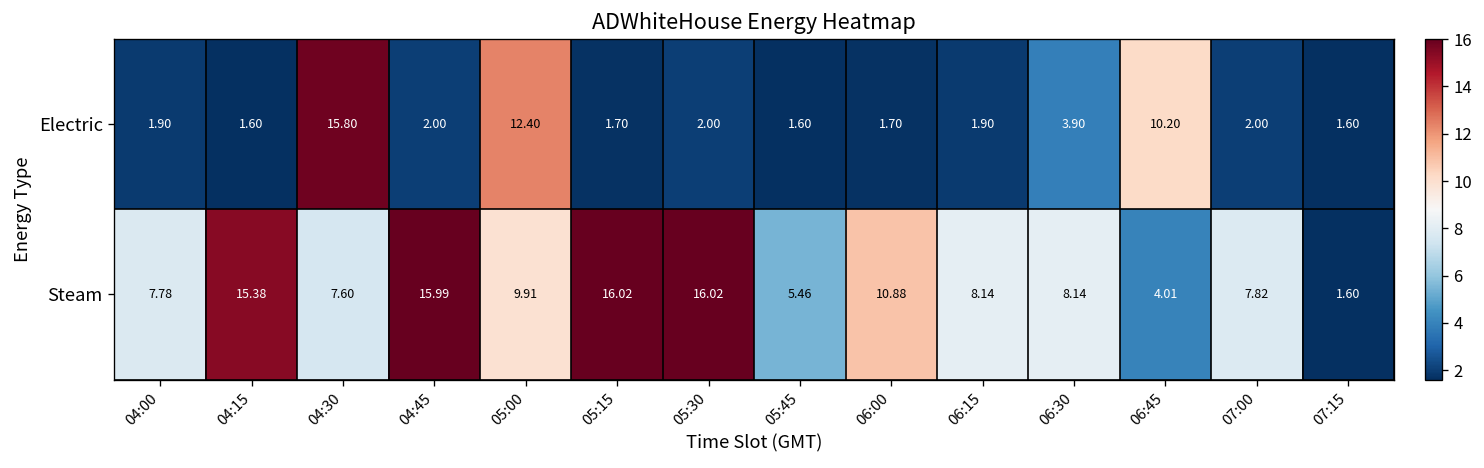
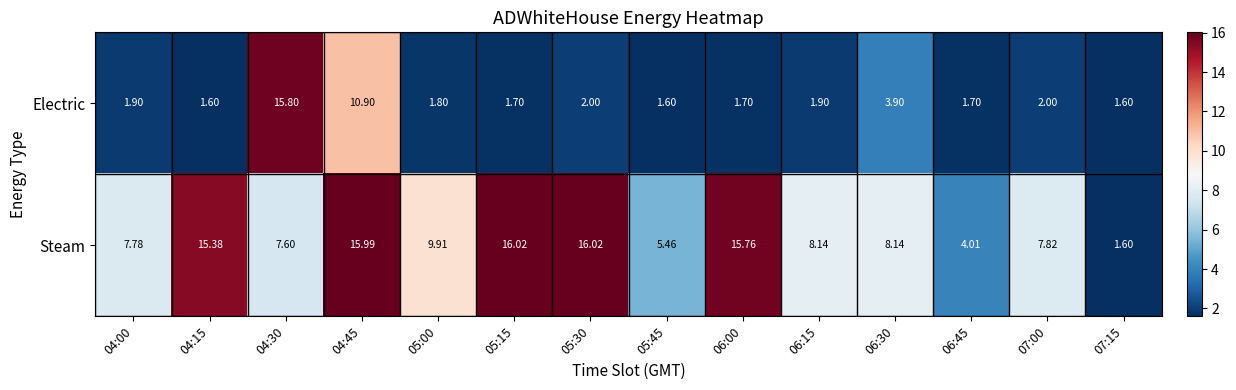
  {
    "Electric": {
      "04:00": 1.90,
      "04:15": 1.60,
      "04:30": 15.80,
-     "04:45": 2.00,
-     "05:00": 12.40,
+     "04:45": 10.90,
+     "05:00": 1.80,
      "05:15": 1.70,
      "05:30": 2.00,
      "05:45": 1.60,
      "06:00": 1.70,
      "06:15": 1.90,
      "06:30": 3.90,
-     "06:45": 10.20,
+     "06:45": 1.70,
      "07:00": 2.00,
      "07:15": 1.60
    },
    "Steam": {
      "04:00": 7.78,
      "04:15": 15.38,
      "04:30": 7.60,
      "04:45": 15.99,
      "05:00": 9.91,
      "05:15": 16.02,
      "05:30": 16.02,
      "05:45": 5.46,
-     "06:00": 10.88,
+     "06:00": 15.76,
      "06:15": 8.14,
      "06:30": 8.14,
      "06:45": 4.01,
      "07:00": 7.82,
      "07:15": 1.60
    }
  }
